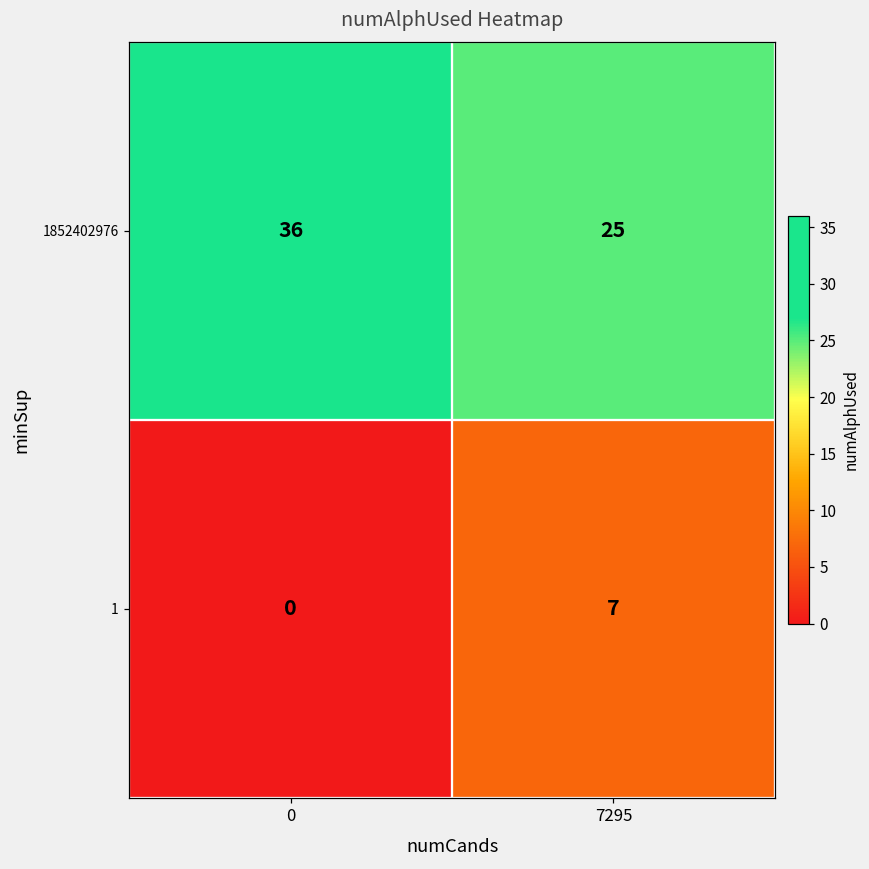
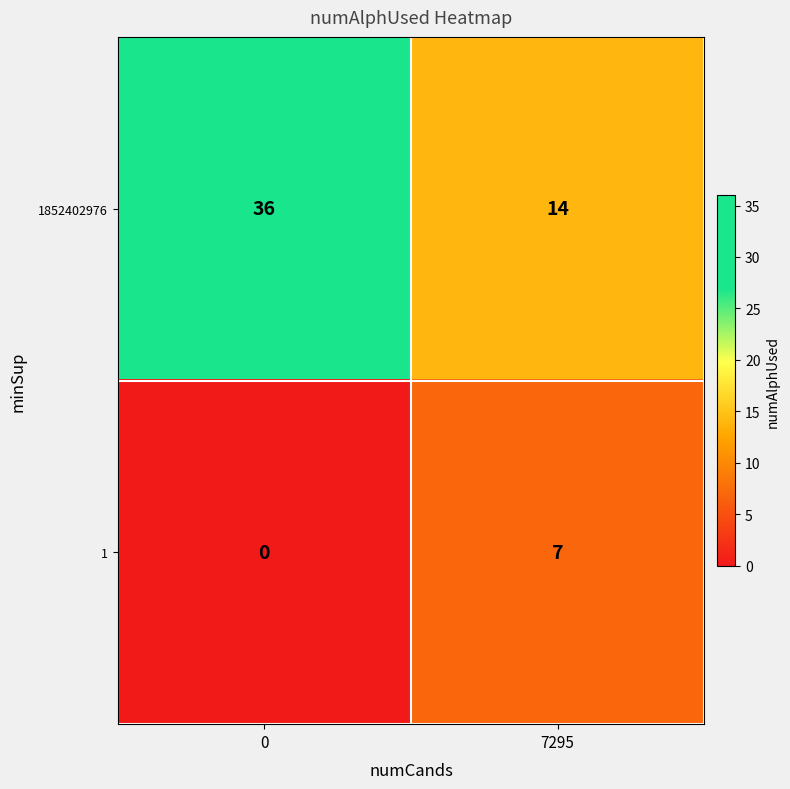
  {
    "1852402976": {
-     "7295": 25
+     "7295": 14
    }
  }
